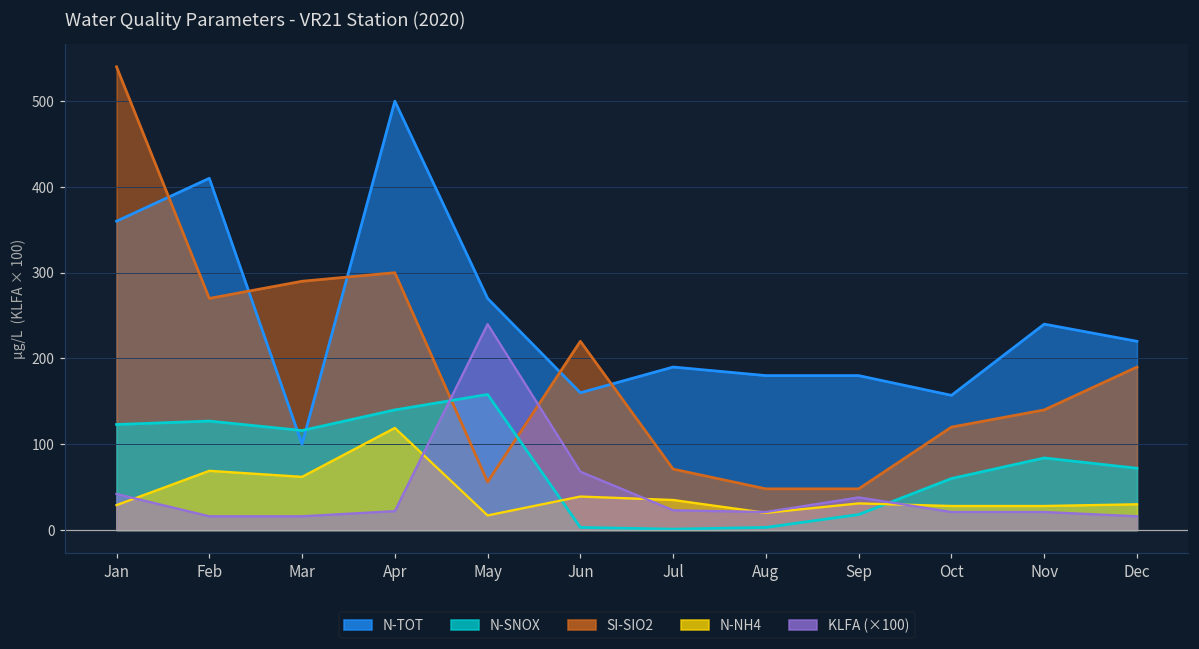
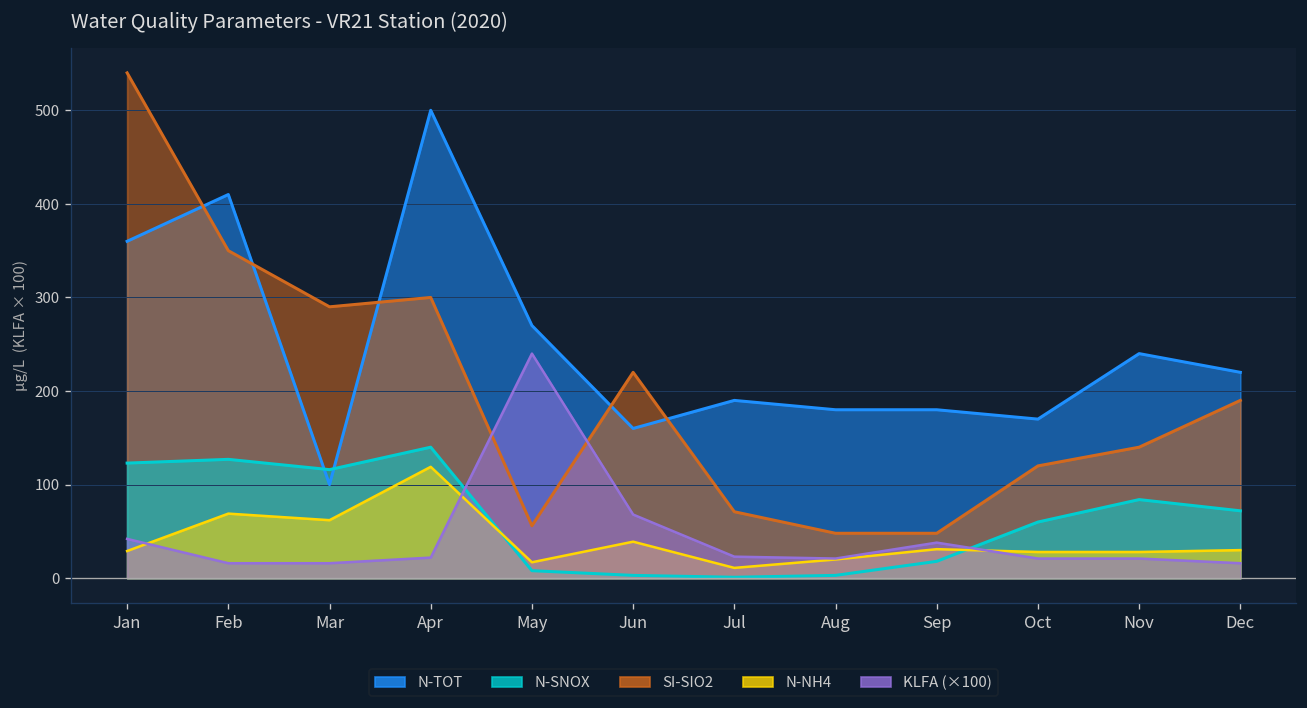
  {
    "N-TOT": {
      "Jan": 360,
      "Feb": 410,
      "Mar": 100,
      "Apr": 500,
      "May": 270,
      "Jun": 160,
      "Jul": 190,
      "Aug": 180,
      "Sep": 180,
-     "Oct": 160,
+     "Oct": 170,
      "Nov": 240,
      "Dec": 220
    },
    "SI-SIO2": {
      "Jan": 540,
-     "Feb": 270,
+     "Feb": 350,
      "Mar": 290,
      "Apr": 300,
      "May": 60,
      "Jun": 220,
      "Jul": 70,
      "Aug": 50,
      "Sep": 50,
      "Oct": 120,
      "Nov": 140,
      "Dec": 190
    },
    "N-SNOX": {
      "Jan": 120,
      "Feb": 130,
      "Mar": 120,
      "Apr": 140,
-     "May": 160,
+     "May": 10,
      "Jun": 0,
      "Jul": 0,
      "Aug": 0,
      "Sep": 20,
      "Oct": 60,
      "Nov": 80,
      "Dec": 70
    },
    "N-NH4": {
      "Jan": 30,
      "Feb": 70,
      "Mar": 60,
      "Apr": 120,
      "May": 20,
      "Jun": 40,
-     "Jul": 40,
+     "Jul": 10,
      "Sep": 30,
      "Oct": 30,
      "Nov": 30,
      "Dec": 30
    },
    "KLFA (×100)": {
      "Jan": 40,
      "Feb": 20,
      "Mar": 20,
      "Apr": 20,
      "May": 240,
      "Jun": 70,
      "Jul": 20,
      "Sep": 40,
      "Oct": 20,
      "Nov": 20,
      "Dec": 20
    }
  }
